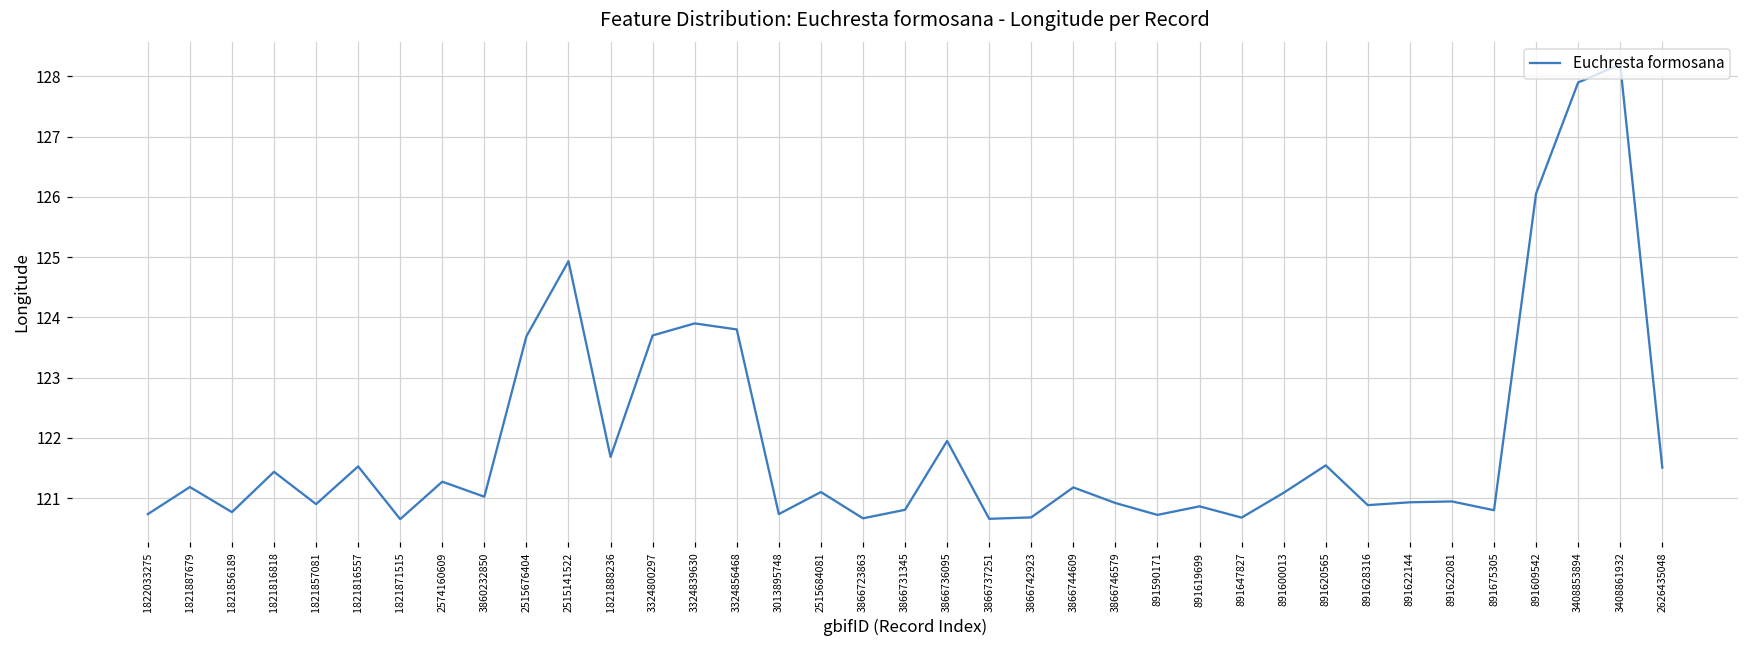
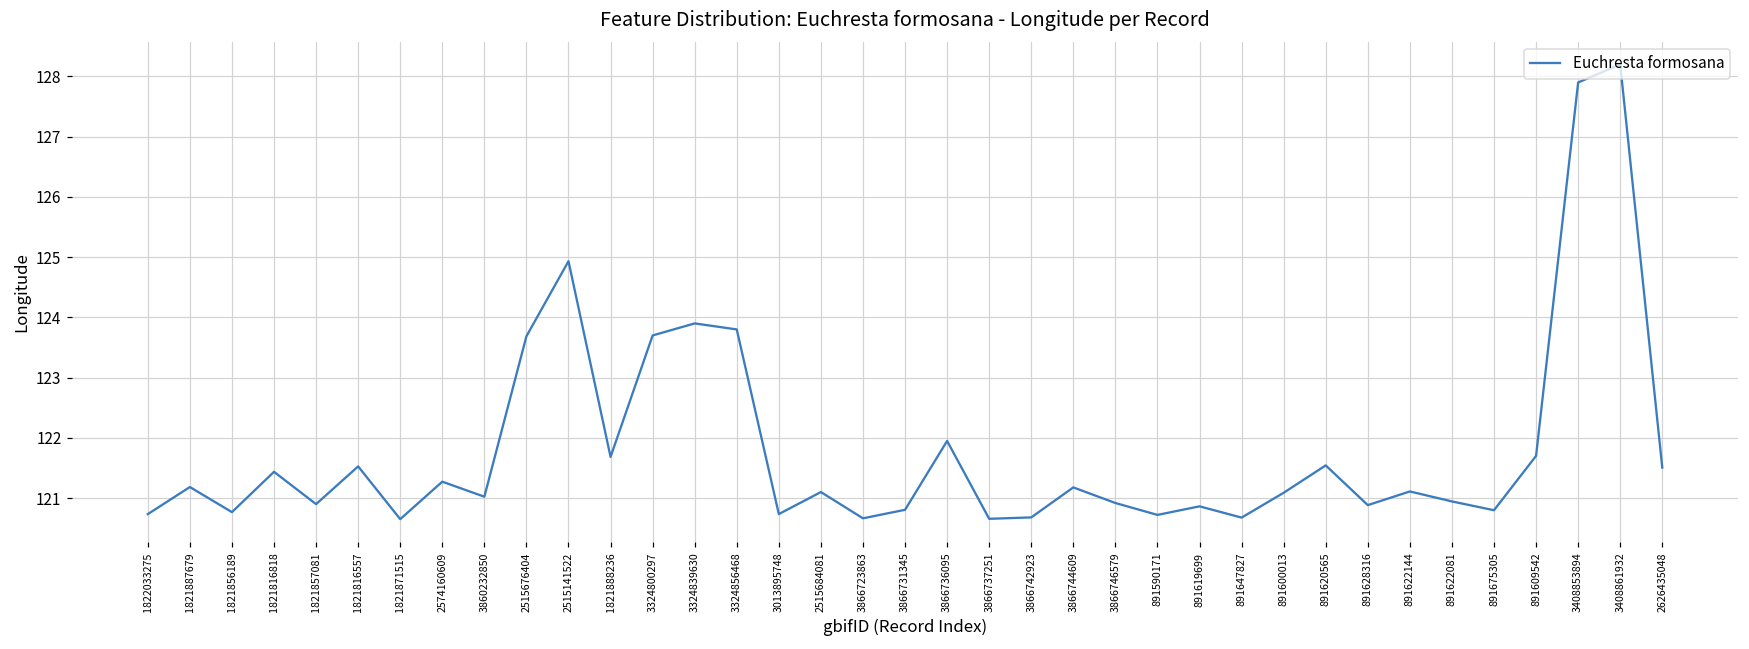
  {
    "1822033275": 120.7,
    "1821887679": 121.2,
    "1821856189": 120.8,
    "1821816818": 121.4,
    "1821857081": 120.9,
    "1821816557": 121.5,
    "1821871515": 120.7,
    "2574160609": 121.3,
    "3860232850": 121.0,
    "2515676404": 123.7,
    "2515141522": 124.9,
    "1821888236": 121.7,
    "3324800297": 123.7,
    "3324839630": 123.9,
    "3324856468": 123.8,
    "3013895748": 120.7,
    "2515684081": 121.1,
    "3866723863": 120.7,
    "3866731345": 120.8,
    "3866736095": 121.9,
    "3866737251": 120.7,
    "3866742923": 120.7,
    "3866744609": 121.2,
    "3866746579": 120.9,
    "891590171": 120.7,
    "891619699": 120.9,
    "891647827": 120.7,
    "891600013": 121.1,
    "891620565": 121.5,
    "891628316": 120.9,
-   "891622144": 120.9,
+   "891622144": 121.1,
    "891622081": 120.9,
    "891675305": 120.8,
-   "891609542": 126.1,
+   "891609542": 121.7,
    "3408853894": 127.9,
    "2626435048": 121.5
  }
